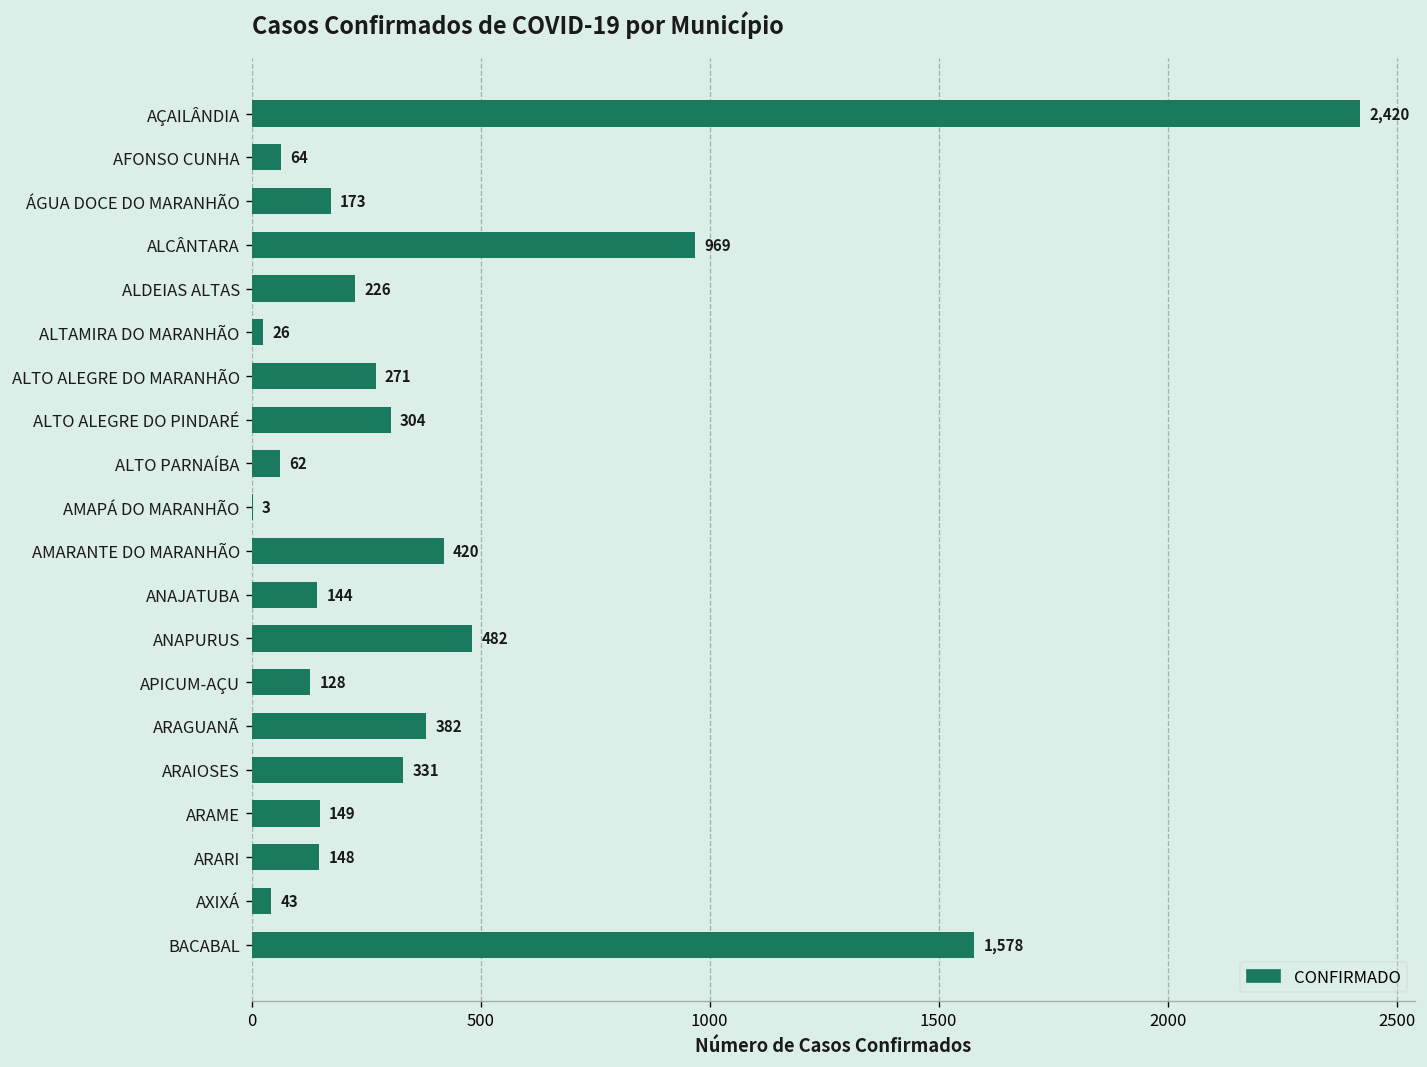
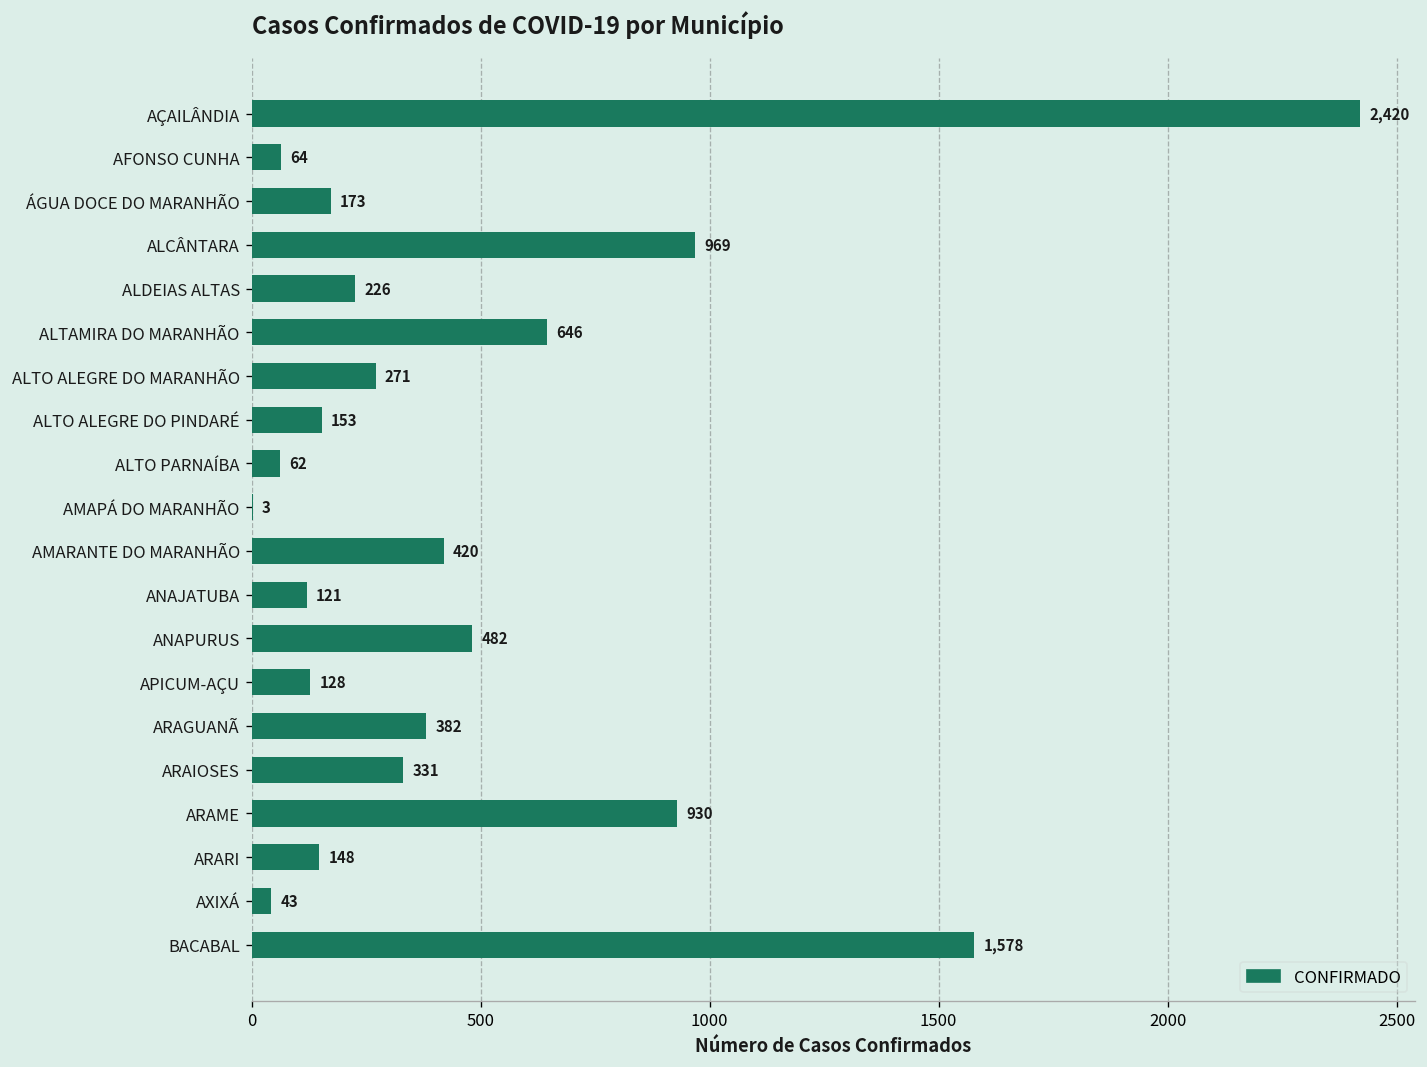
  {
    "AÇAILÂNDIA": "2,420",
    "AFONSO CUNHA": "64",
    "ÁGUA DOCE DO MARANHÃO": "173",
    "ALCÂNTARA": "969",
    "ALDEIAS ALTAS": "226",
-   "ALTAMIRA DO MARANHÃO": "26",
+   "ALTAMIRA DO MARANHÃO": "646",
    "ALTO ALEGRE DO MARANHÃO": "271",
-   "ALTO ALEGRE DO PINDARÉ": "304",
+   "ALTO ALEGRE DO PINDARÉ": "153",
    "ALTO PARNAÍBA": "62",
    "AMAPÁ DO MARANHÃO": "3",
    "AMARANTE DO MARANHÃO": "420",
-   "ANAJATUBA": "144",
+   "ANAJATUBA": "121",
    "ANAPURUS": "482",
    "APICUM-AÇU": "128",
    "ARAGUANÃ": "382",
    "ARAIOSES": "331",
-   "ARAME": "149",
+   "ARAME": "930",
    "ARARI": "148",
    "AXIXÁ": "43",
    "BACABAL": "1,578"
  }
